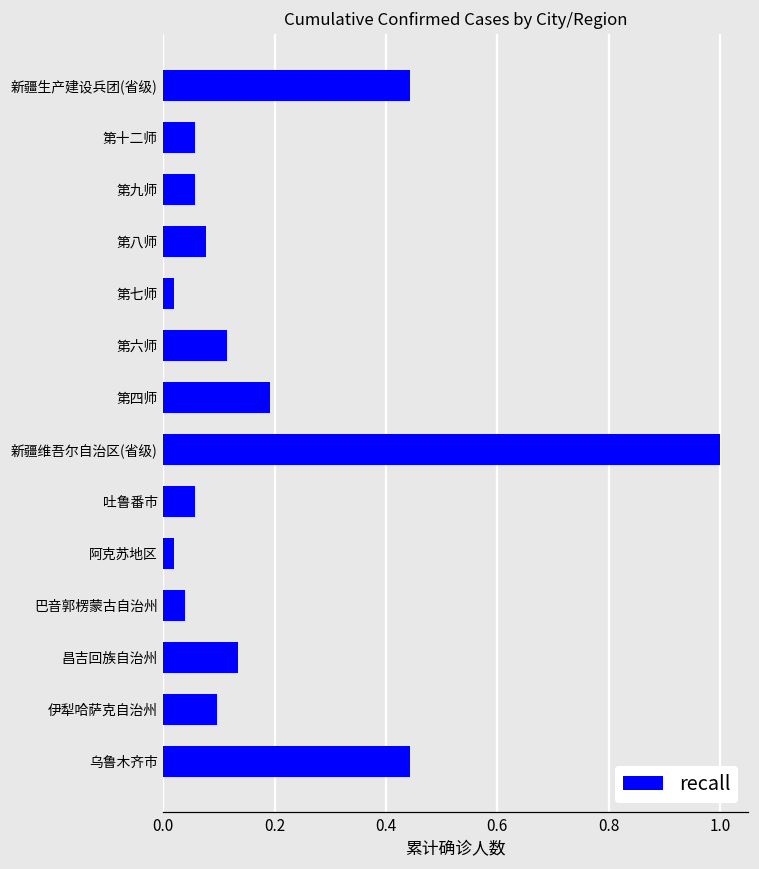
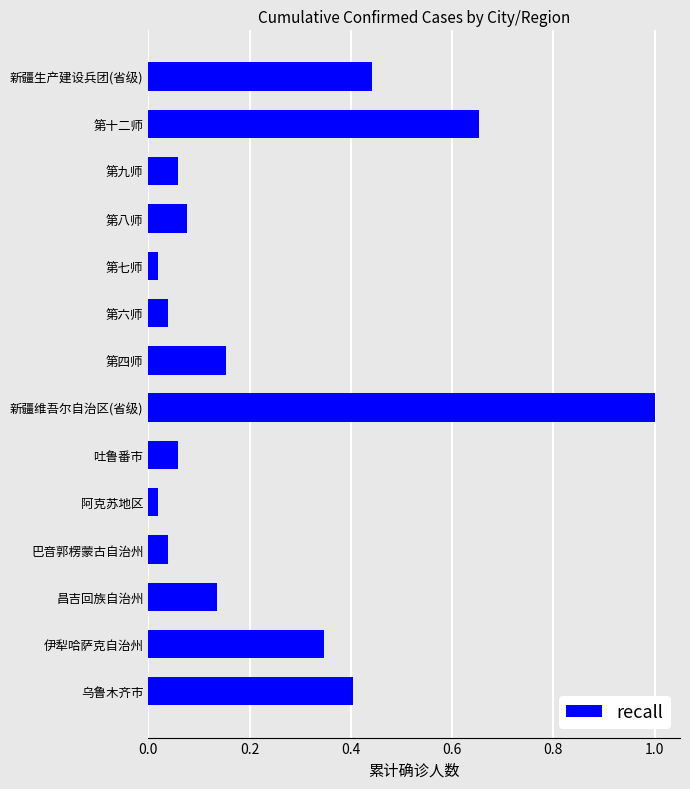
  {
    "新疆生产建设兵团(省级)": 0.44,
-   "第十二师": 0.06,
+   "第十二师": 0.65,
    "第九师": 0.06,
    "第八师": 0.08,
    "第七师": 0.02,
-   "第六师": 0.12,
-   "第四师": 0.19,
+   "第六师": 0.04,
+   "第四师": 0.15,
    "新疆维吾尔自治区(省级)": 1.00,
    "吐鲁番市": 0.06,
    "阿克苏地区": 0.02,
    "巴音郭楞蒙古自治州": 0.04,
    "昌吉回族自治州": 0.13,
-   "伊犁哈萨克自治州": 0.10,
-   "乌鲁木齐市": 0.44
+   "伊犁哈萨克自治州": 0.35,
+   "乌鲁木齐市": 0.40
  }
